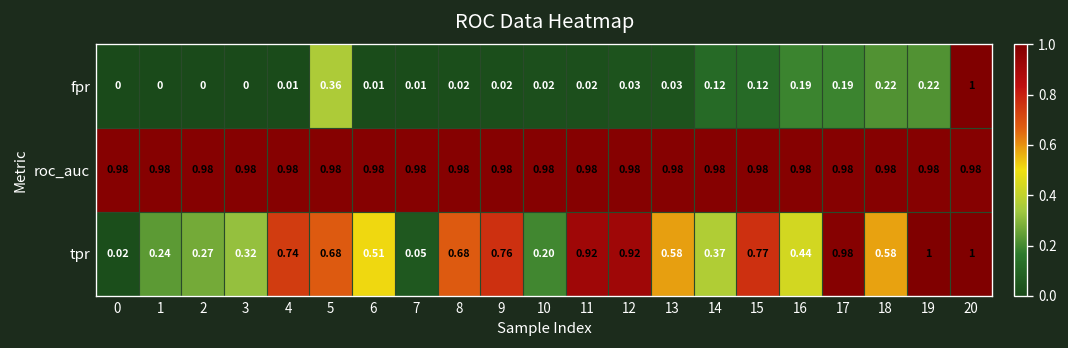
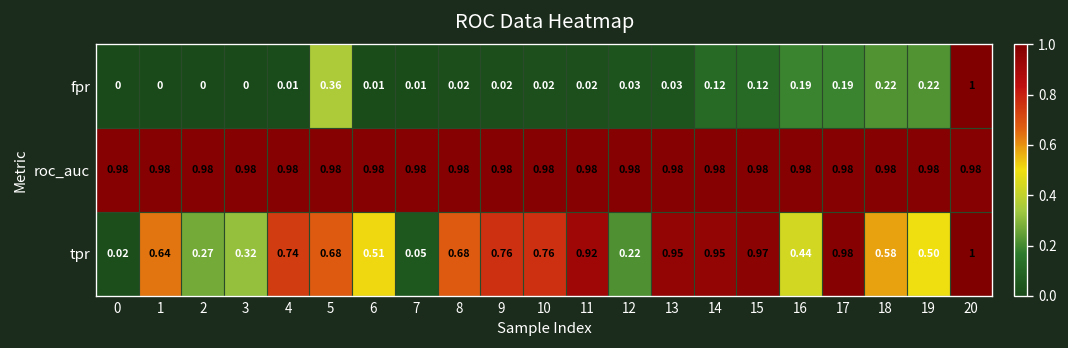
  {
    "fpr": {
      "0": 0,
      "1": 0,
      "2": 0,
      "3": 0,
      "4": 0.01,
      "5": 0.36,
      "6": 0.01,
      "7": 0.01,
      "8": 0.02,
      "9": 0.02,
      "10": 0.02,
      "11": 0.02,
      "12": 0.03,
      "13": 0.03,
      "14": 0.12,
      "15": 0.12,
      "16": 0.19,
      "17": 0.19,
      "18": 0.22,
      "19": 0.22,
      "20": 1
    },
    "roc_auc": {
      "0": 0.98,
      "1": 0.98,
      "2": 0.98,
      "3": 0.98,
      "4": 0.98,
      "5": 0.98,
      "6": 0.98,
      "7": 0.98,
      "8": 0.98,
      "9": 0.98,
      "10": 0.98,
      "11": 0.98,
      "12": 0.98,
      "13": 0.98,
      "14": 0.98,
      "15": 0.98,
      "16": 0.98,
      "17": 0.98,
      "18": 0.98,
      "19": 0.98,
      "20": 0.98
    },
    "tpr": {
      "0": 0.02,
-     "1": 0.24,
+     "1": 0.64,
      "2": 0.27,
      "3": 0.32,
      "4": 0.74,
      "5": 0.68,
      "6": 0.51,
      "7": 0.05,
      "8": 0.68,
      "9": 0.76,
-     "10": 0.20,
+     "10": 0.76,
      "11": 0.92,
-     "12": 0.92,
-     "13": 0.58,
-     "14": 0.37,
-     "15": 0.77,
+     "12": 0.22,
+     "13": 0.95,
+     "14": 0.95,
+     "15": 0.97,
      "16": 0.44,
      "17": 0.98,
      "18": 0.58,
-     "19": 1,
+     "19": 0.50,
      "20": 1
    }
  }
